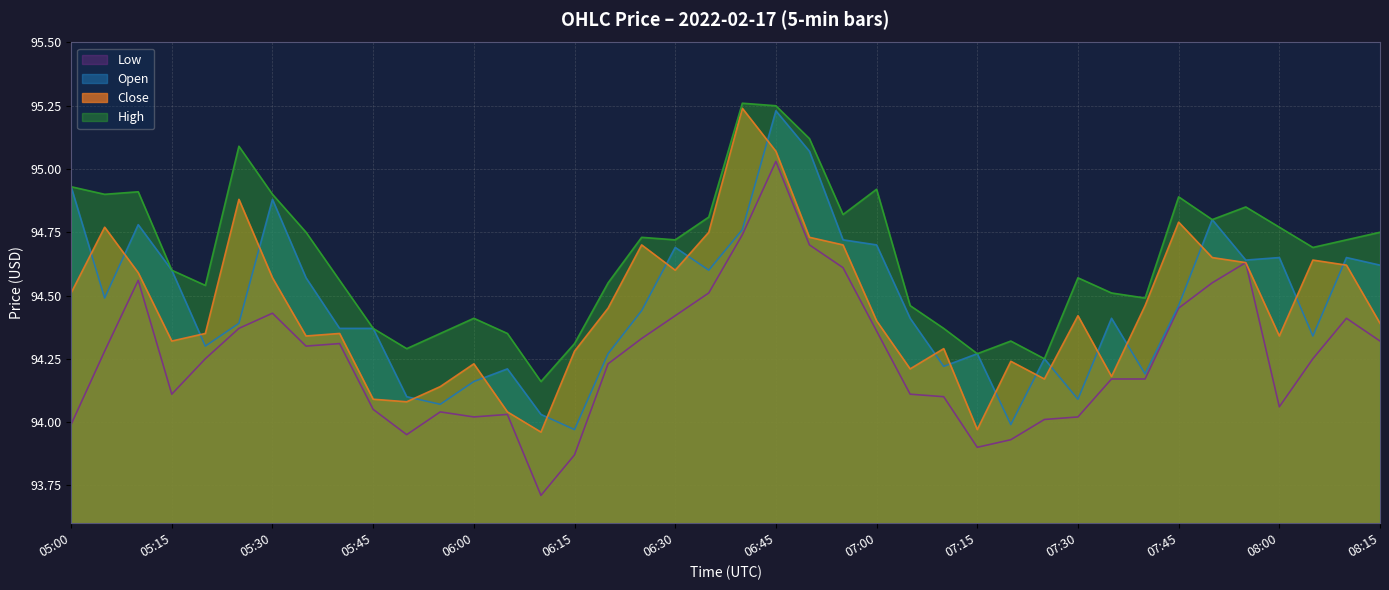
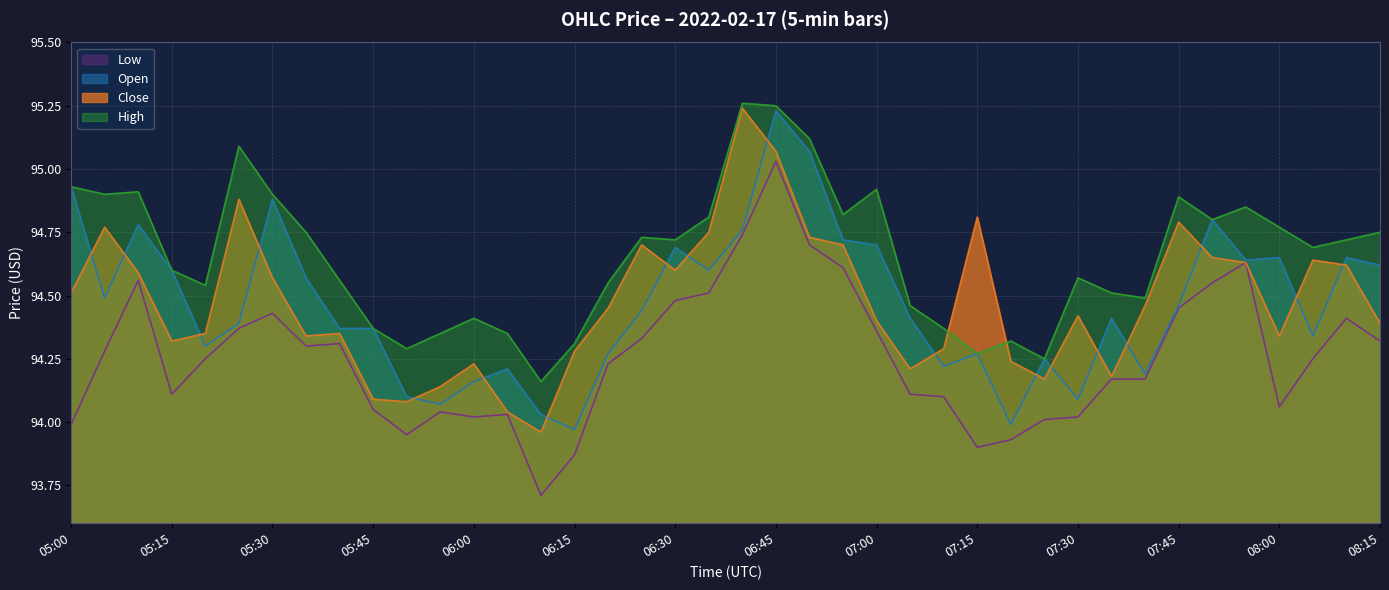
  {
    "Low": {
      "05:00": 93.99,
      "05:15": 94.11,
      "05:30": 94.43,
      "05:45": 94.05,
      "06:00": 94.02,
      "06:15": 93.87,
-     "06:30": 94.42,
+     "06:30": 94.48,
      "06:45": 95.03,
      "07:00": 94.36,
      "07:15": 93.90,
      "07:30": 94.02,
      "07:45": 94.45,
      "08:00": 94.06,
      "08:15": 94.32
    },
    "Open": {
      "05:30": 94.88,
      "06:00": 94.16,
      "06:15": 93.97,
      "06:30": 94.69,
      "06:45": 95.23,
      "07:00": 94.70,
      "07:30": 94.09,
      "07:45": 94.46,
      "08:00": 94.65,
      "08:15": 94.62
    },
    "Close": {
      "05:00": 94.51,
      "05:15": 94.32,
      "05:30": 94.57,
      "05:45": 94.09,
      "06:00": 94.23,
      "06:15": 94.28,
      "06:30": 94.60,
      "06:45": 95.07,
      "07:00": 94.40,
-     "07:15": 93.97,
+     "07:15": 94.81,
      "07:30": 94.42,
      "07:45": 94.79,
      "08:00": 94.34,
      "08:15": 94.39
    },
    "High": {
      "05:30": 94.90,
      "06:00": 94.41,
      "06:15": 94.31,
      "06:30": 94.72,
      "06:45": 95.25,
      "07:00": 94.92,
      "07:30": 94.57,
      "07:45": 94.89,
      "08:00": 94.77,
      "08:15": 94.75
    }
  }
